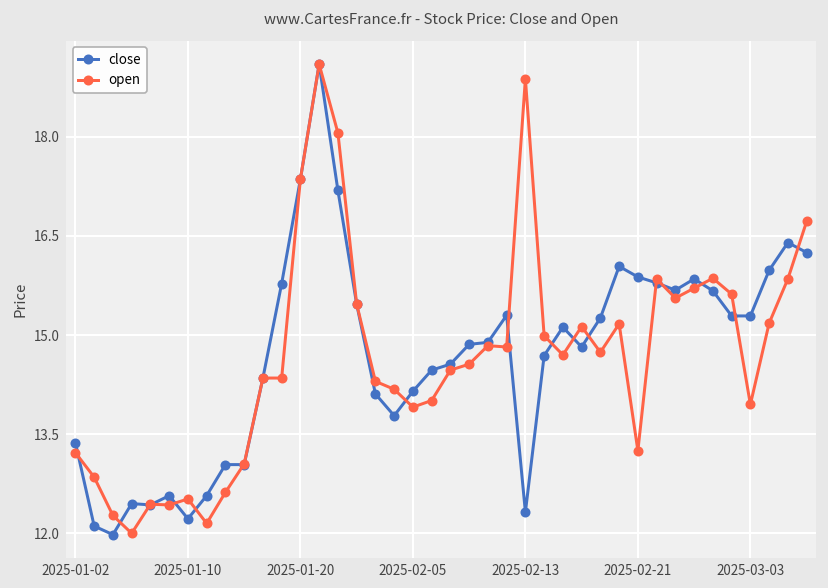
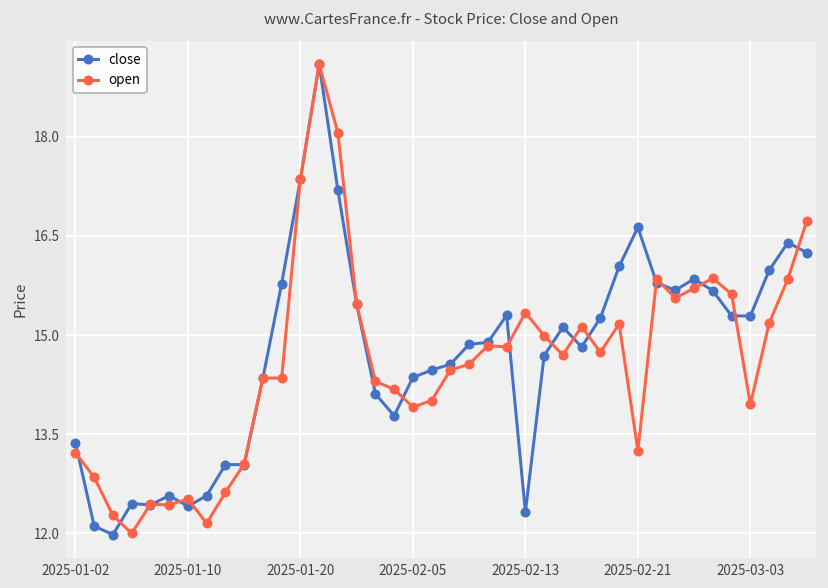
  {
    "close": {
      "2025-01-02": 13.4,
-     "2025-01-10": 12.2,
-     "2025-02-05": 14.2,
+     "2025-01-10": 12.4,
+     "2025-02-05": 14.4,
      "2025-02-13": 12.3,
-     "2025-02-21": 15.9,
+     "2025-02-21": 16.6,
      "2025-03-03": 15.3
    },
    "open": {
      "2025-01-02": 13.2,
      "2025-01-10": 12.5,
      "2025-02-05": 13.9,
-     "2025-02-13": 18.9,
+     "2025-02-13": 15.3,
      "2025-02-21": 13.3,
      "2025-03-03": 14.0
    }
  }
